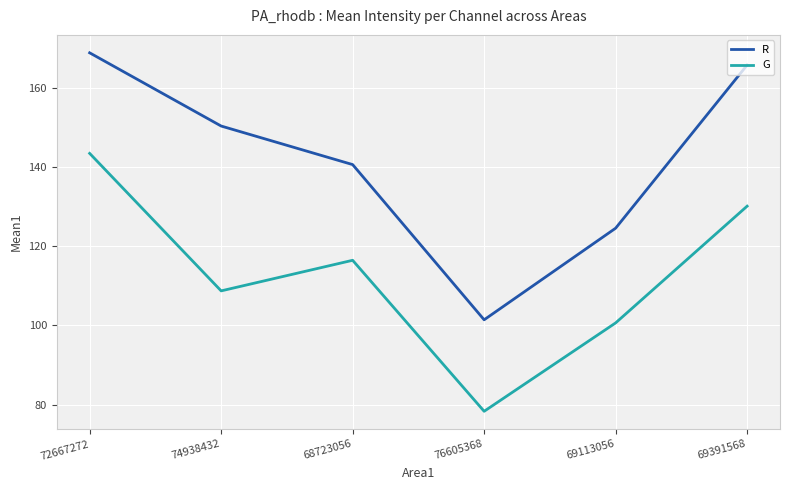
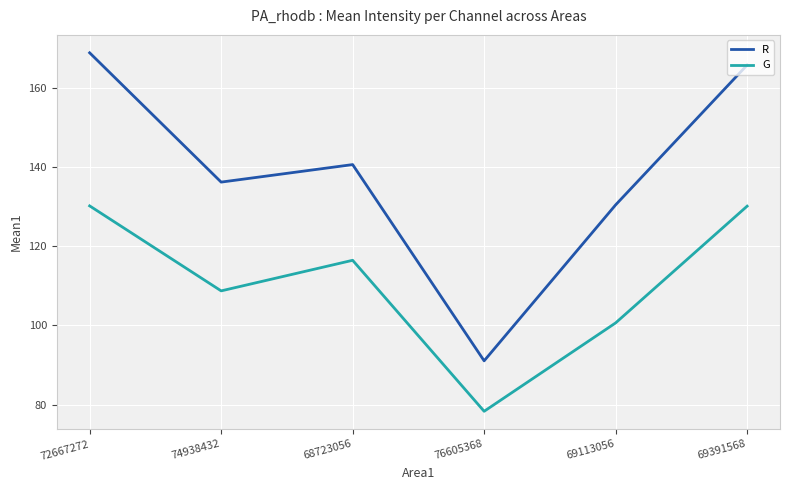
  {
    "R": {
      "72667272": 169,
-     "74938432": 150,
+     "74938432": 136,
      "68723056": 141,
-     "76605368": 101,
-     "69113056": 125
+     "76605368": 91,
+     "69113056": 130
    },
    "G": {
-     "72667272": 143,
+     "72667272": 130,
      "74938432": 109,
      "68723056": 116,
      "76605368": 78,
      "69113056": 101,
      "69391568": 130
    }
  }
